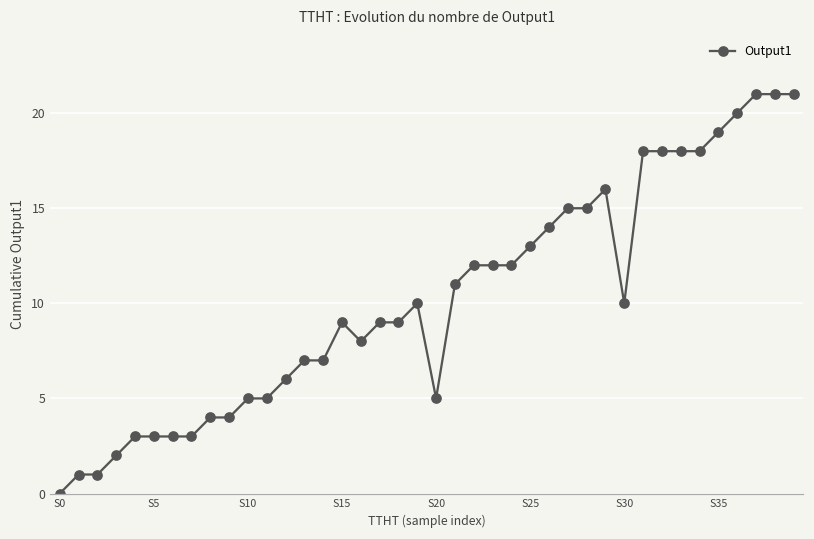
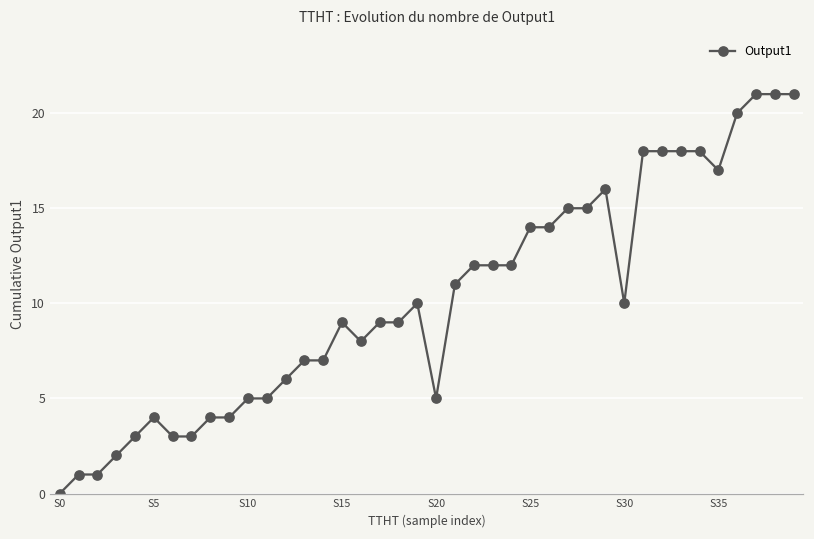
  {
    "S0": 0,
-   "S5": 3,
+   "S5": 4,
    "S10": 5,
    "S15": 9,
    "S20": 5,
-   "S25": 13,
+   "S25": 14,
    "S30": 10,
-   "S35": 19
+   "S35": 17
  }
